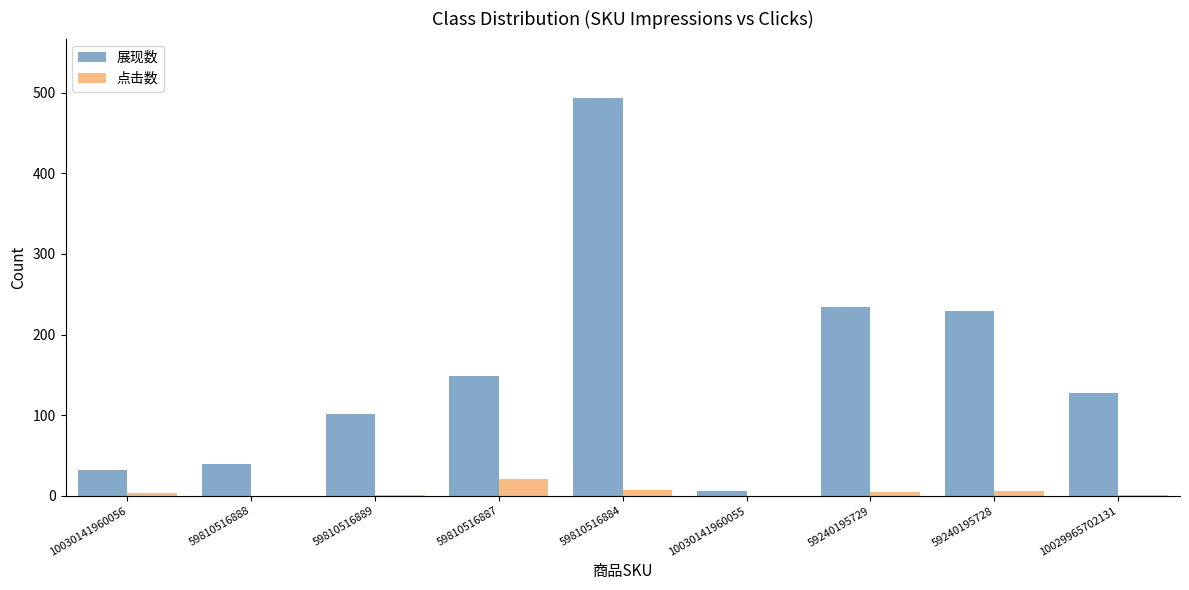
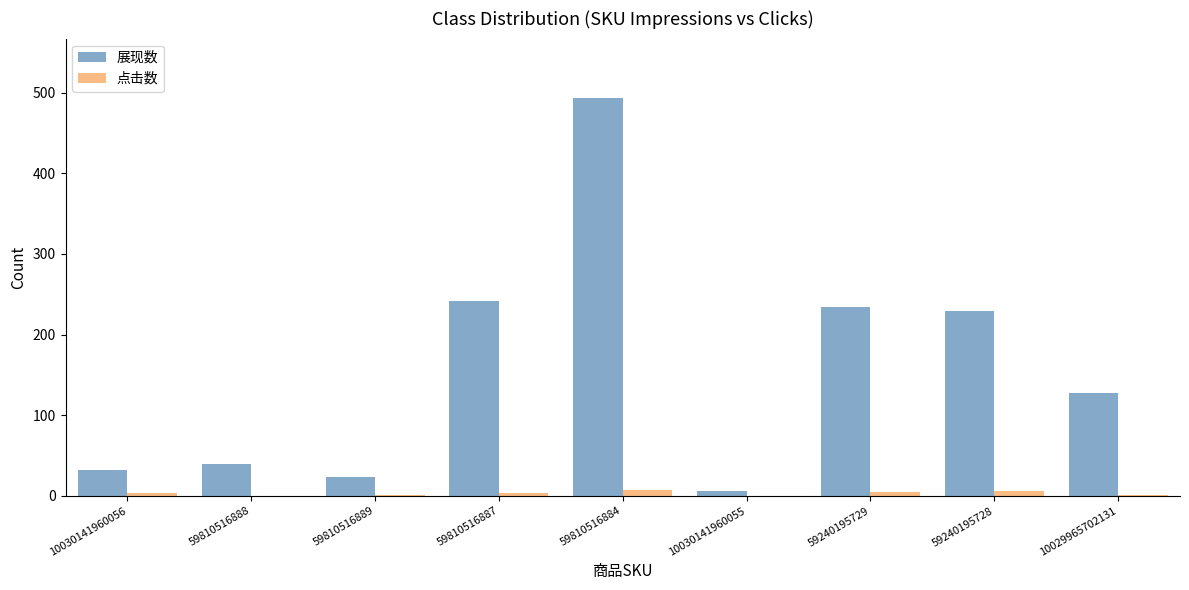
  {
    "展现数": {
      "10030141960056": 30,
      "59810516888": 40,
-     "59810516889": 100,
-     "59810516887": 150,
+     "59810516889": 20,
+     "59810516887": 240,
      "59810516884": 490,
      "10030141960055": 10,
      "59240195729": 230,
      "59240195728": 230,
      "10029965702131": 130
    },
    "点击数": {
      "10030141960056": 0,
      "59810516888": 0,
-     "59810516887": 20,
+     "59810516887": 0,
      "59810516884": 10,
      "10030141960055": 0,
      "59240195729": 10,
      "59240195728": 10
    }
  }
